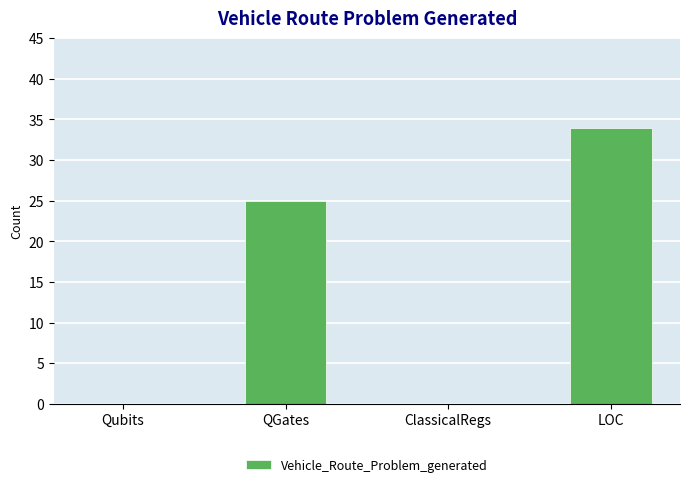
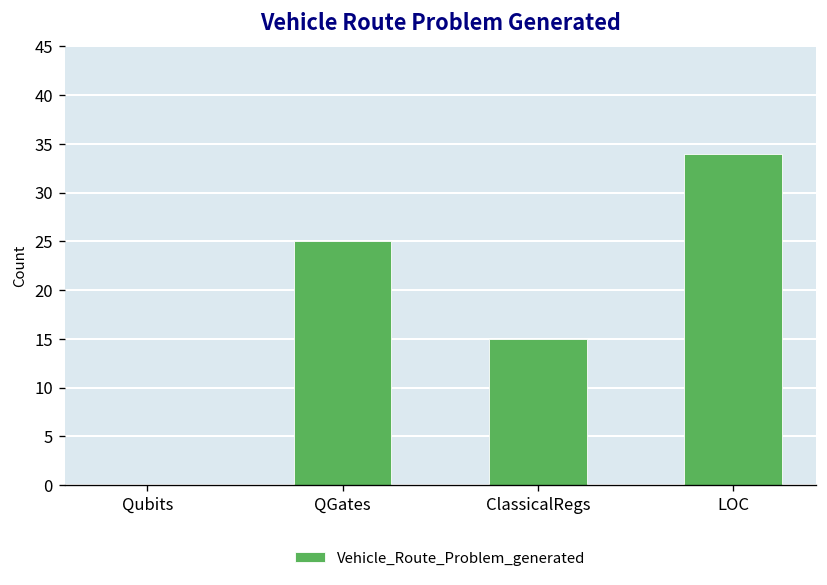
  {
    "Qubits": 0,
    "QGates": 25,
-   "ClassicalRegs": 0,
+   "ClassicalRegs": 15,
    "LOC": 34
  }
